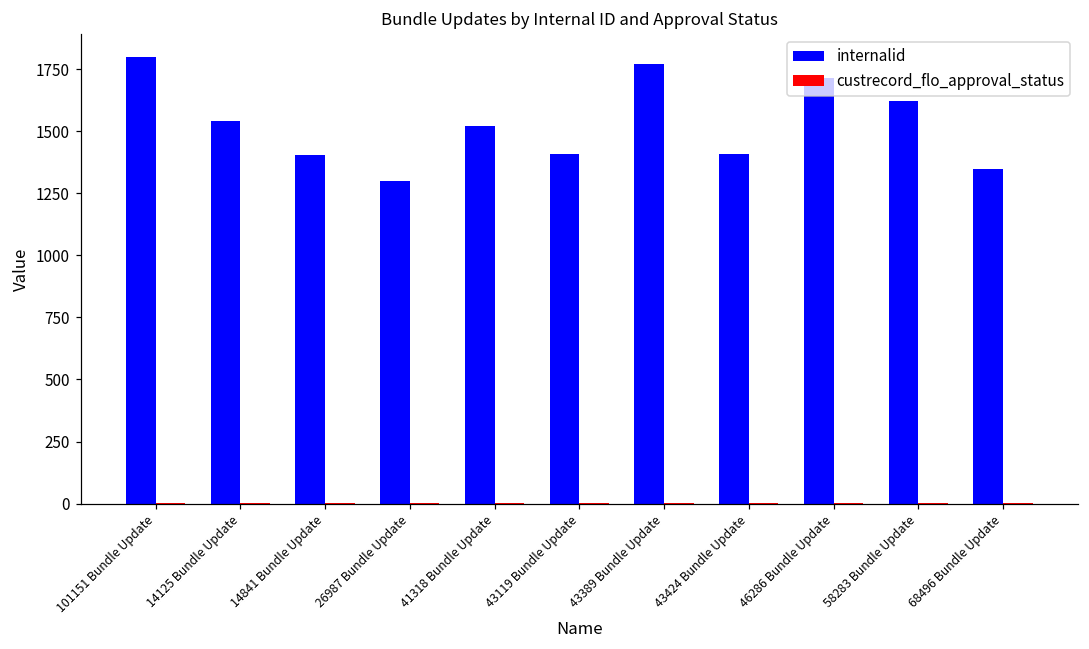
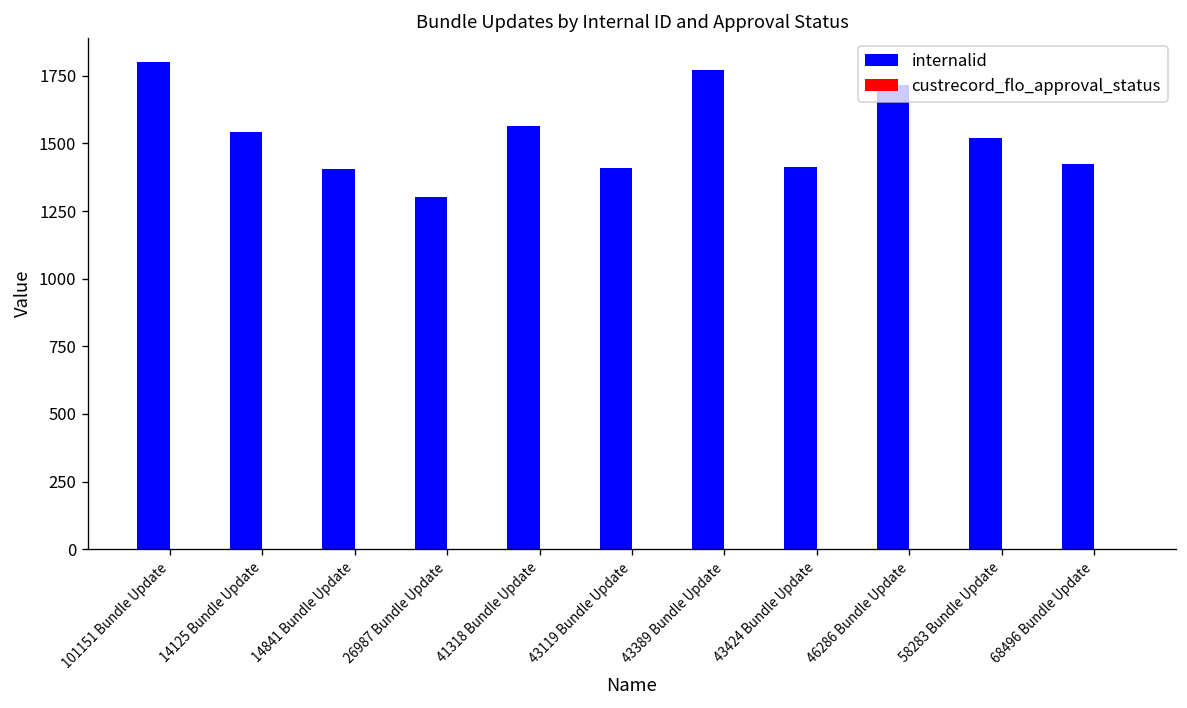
  {
    "internalid": {
      "101151 Bundle Update": 1800,
      "14125 Bundle Update": 1540,
      "14841 Bundle Update": 1410,
      "26987 Bundle Update": 1300,
-     "41318 Bundle Update": 1520,
+     "41318 Bundle Update": 1560,
      "43119 Bundle Update": 1410,
      "43389 Bundle Update": 1770,
      "43424 Bundle Update": 1410,
-     "58283 Bundle Update": 1620,
-     "68496 Bundle Update": 1350
+     "58283 Bundle Update": 1520,
+     "68496 Bundle Update": 1430
    }
  }
